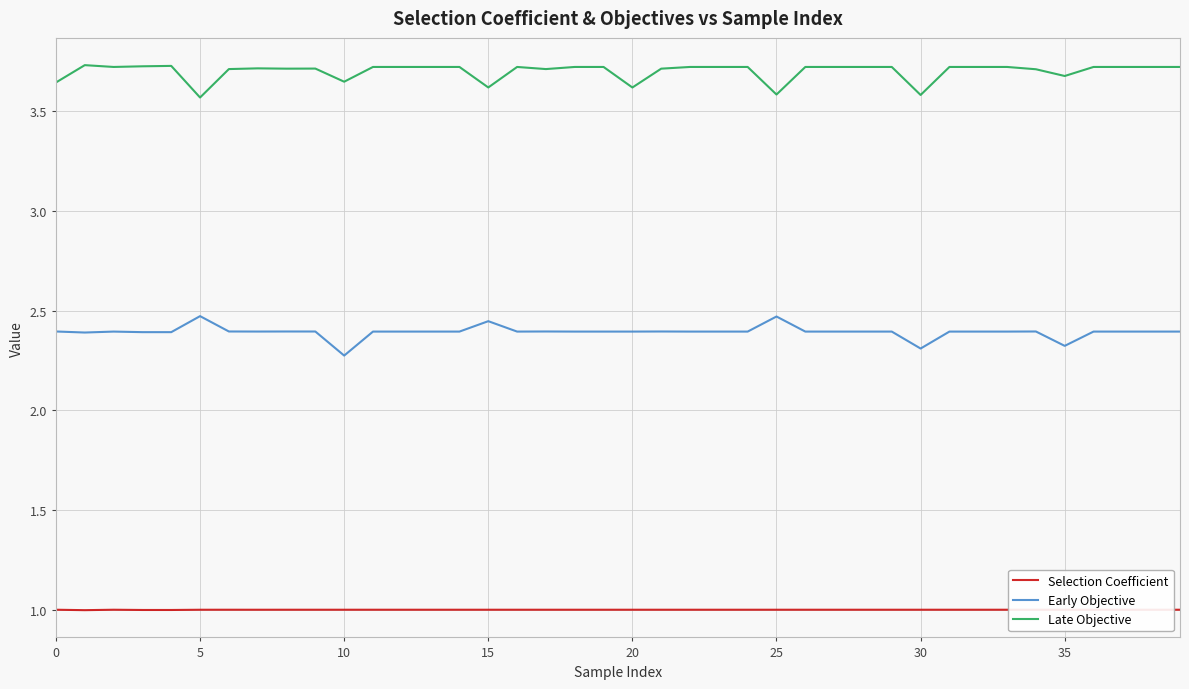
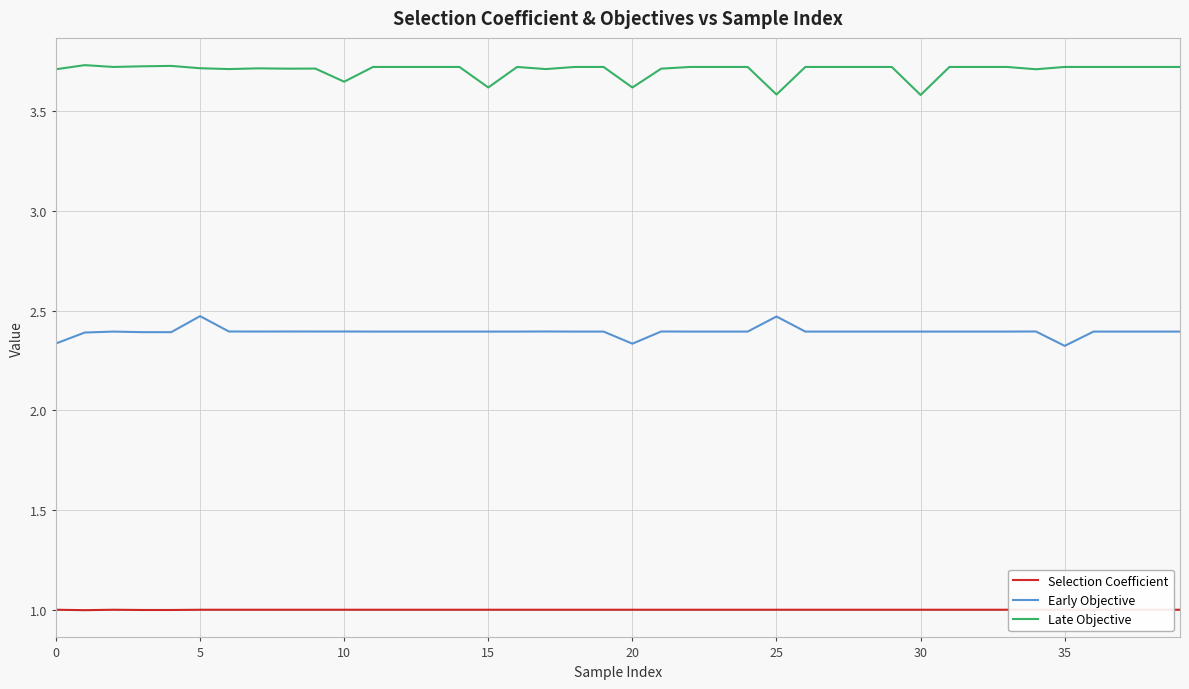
  {
    "Selection Coefficient": {
      "0": 1.00,
      "5": 1.00,
      "10": 1.00,
      "15": 1.00,
      "20": 1.00,
      "25": 1.00,
      "30": 1.00
    },
    "Early Objective": {
-     "0": 2.40,
+     "0": 2.34,
      "5": 2.47,
-     "10": 2.27,
-     "15": 2.45,
-     "20": 2.39,
+     "10": 2.40,
+     "15": 2.39,
+     "20": 2.33,
      "25": 2.47,
-     "30": 2.31,
+     "30": 2.39,
      "35": 2.32
    },
    "Late Objective": {
-     "0": 3.64,
-     "5": 3.57,
+     "0": 3.71,
+     "5": 3.72,
      "10": 3.65,
      "15": 3.62,
      "20": 3.62,
      "25": 3.58,
      "30": 3.58,
-     "35": 3.68
+     "35": 3.72
    }
  }
